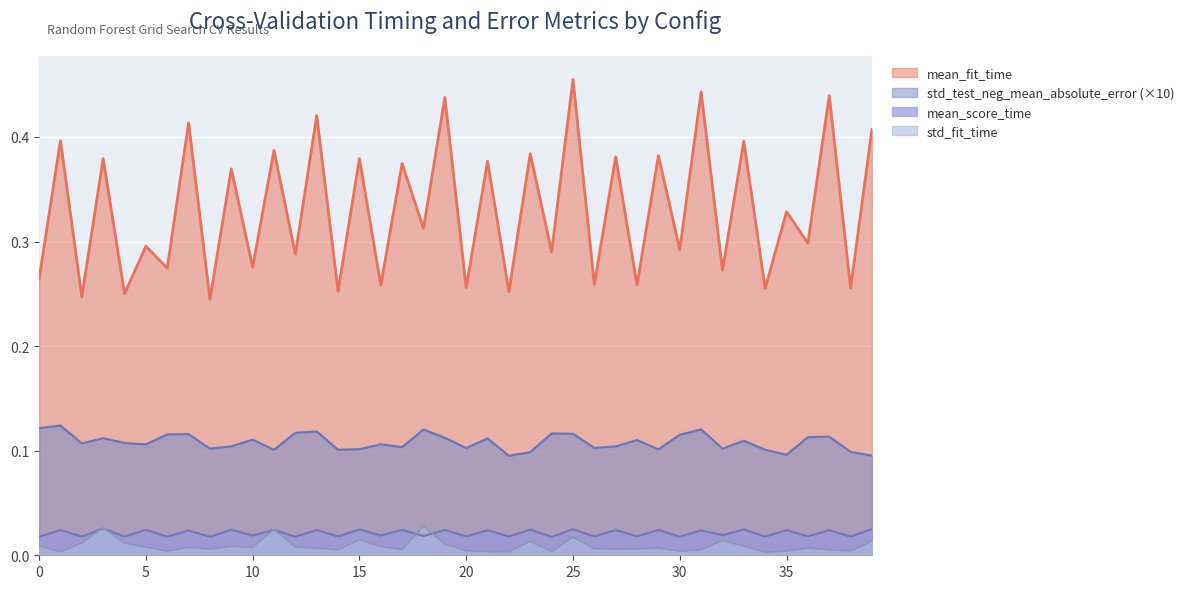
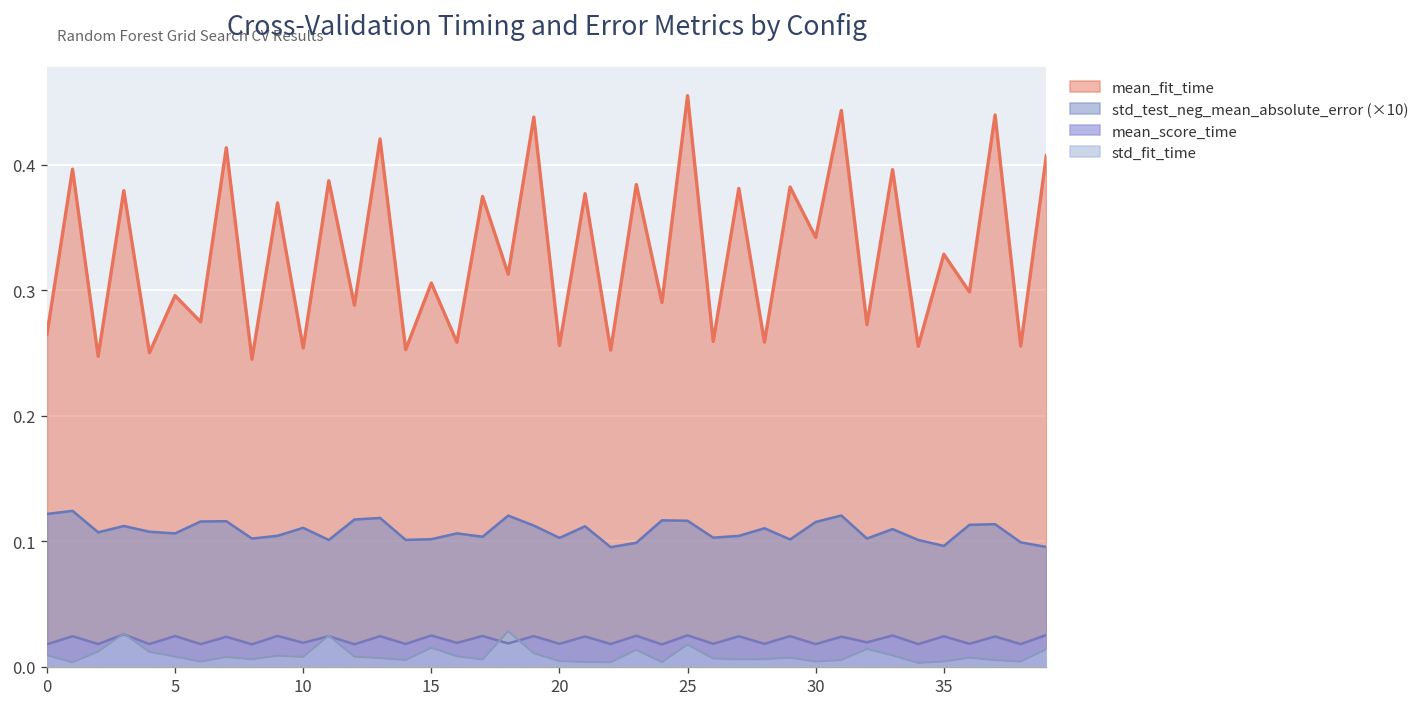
  {
    "mean_fit_time": {
      "0": 0.264,
      "5": 0.296,
-     "10": 0.275,
-     "15": 0.379,
+     "10": 0.254,
+     "15": 0.306,
      "20": 0.256,
      "25": 0.455,
-     "30": 0.292,
+     "30": 0.342,
      "35": 0.329
    }
  }
